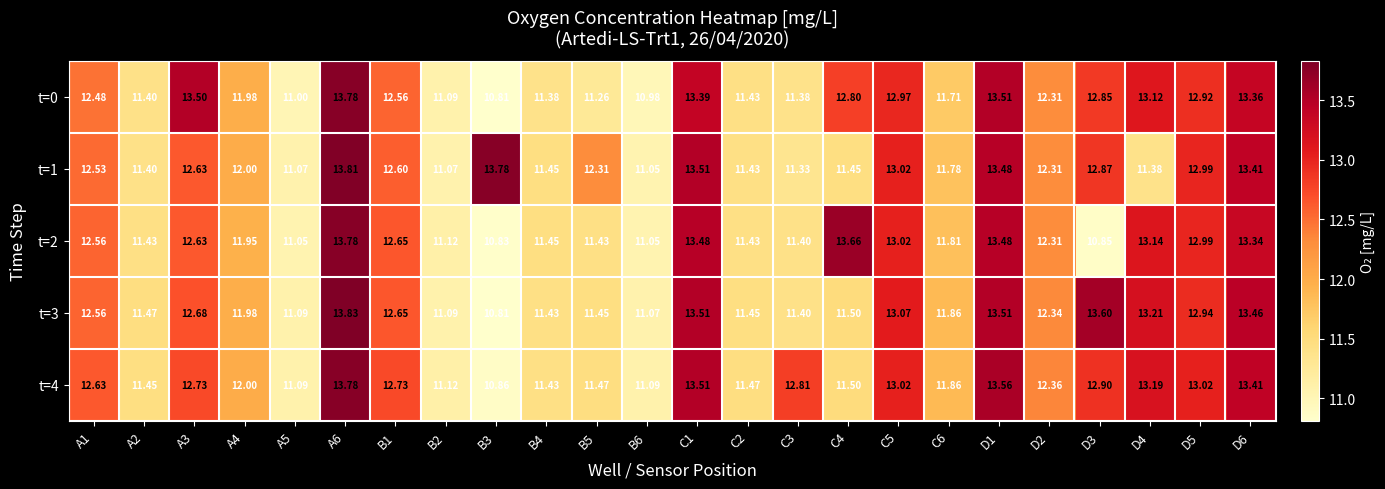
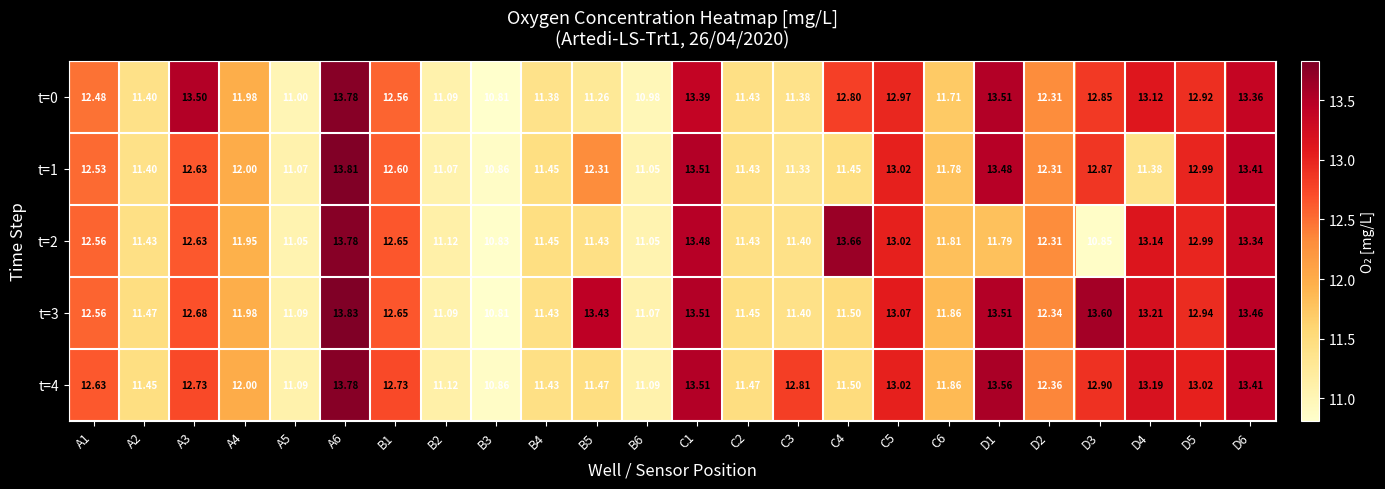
  {
    "t=0": {
      "A1": 12.48,
      "A2": 11.40,
      "A3": 13.50,
      "A4": 11.98,
      "A5": 11.00,
      "A6": 13.78,
      "B1": 12.56,
      "B2": 11.09,
      "B3": 10.81,
      "B4": 11.38,
      "B5": 11.26,
      "B6": 10.98,
      "C1": 13.39,
      "C2": 11.43,
      "C3": 11.38,
      "C4": 12.80,
      "C5": 12.97,
      "C6": 11.71,
      "D1": 13.51,
      "D2": 12.31,
      "D3": 12.85,
      "D4": 13.12,
      "D5": 12.92,
      "D6": 13.36
    },
    "t=1": {
      "A1": 12.53,
      "A2": 11.40,
      "A3": 12.63,
      "A4": 12.00,
      "A5": 11.07,
      "A6": 13.81,
      "B1": 12.60,
      "B2": 11.07,
-     "B3": 13.78,
+     "B3": 10.86,
      "B4": 11.45,
      "B5": 12.31,
      "B6": 11.05,
      "C1": 13.51,
      "C2": 11.43,
      "C3": 11.33,
      "C4": 11.45,
      "C5": 13.02,
      "C6": 11.78,
      "D1": 13.48,
      "D2": 12.31,
      "D3": 12.87,
      "D4": 11.38,
      "D5": 12.99,
      "D6": 13.41
    },
    "t=2": {
      "A1": 12.56,
      "A2": 11.43,
      "A3": 12.63,
      "A4": 11.95,
      "A5": 11.05,
      "A6": 13.78,
      "B1": 12.65,
      "B2": 11.12,
      "B3": 10.83,
      "B4": 11.45,
      "B5": 11.43,
      "B6": 11.05,
      "C1": 13.48,
      "C2": 11.43,
      "C3": 11.40,
      "C4": 13.66,
      "C5": 13.02,
      "C6": 11.81,
-     "D1": 13.48,
+     "D1": 11.79,
      "D2": 12.31,
      "D3": 10.85,
      "D4": 13.14,
      "D5": 12.99,
      "D6": 13.34
    },
    "t=3": {
      "A1": 12.56,
      "A2": 11.47,
      "A3": 12.68,
      "A4": 11.98,
      "A5": 11.09,
      "A6": 13.83,
      "B1": 12.65,
      "B2": 11.09,
      "B3": 10.81,
      "B4": 11.43,
-     "B5": 11.45,
+     "B5": 13.43,
      "B6": 11.07,
      "C1": 13.51,
      "C2": 11.45,
      "C3": 11.40,
      "C4": 11.50,
      "C5": 13.07,
      "C6": 11.86,
      "D1": 13.51,
      "D2": 12.34,
      "D3": 13.60,
      "D4": 13.21,
      "D5": 12.94,
      "D6": 13.46
    },
    "t=4": {
      "A1": 12.63,
      "A2": 11.45,
      "A3": 12.73,
      "A4": 12.00,
      "A5": 11.09,
      "A6": 13.78,
      "B1": 12.73,
      "B2": 11.12,
      "B3": 10.86,
      "B4": 11.43,
      "B5": 11.47,
      "B6": 11.09,
      "C1": 13.51,
      "C2": 11.47,
      "C3": 12.81,
      "C4": 11.50,
      "C5": 13.02,
      "C6": 11.86,
      "D1": 13.56,
      "D2": 12.36,
      "D3": 12.90,
      "D4": 13.19,
      "D5": 13.02,
      "D6": 13.41
    }
  }
